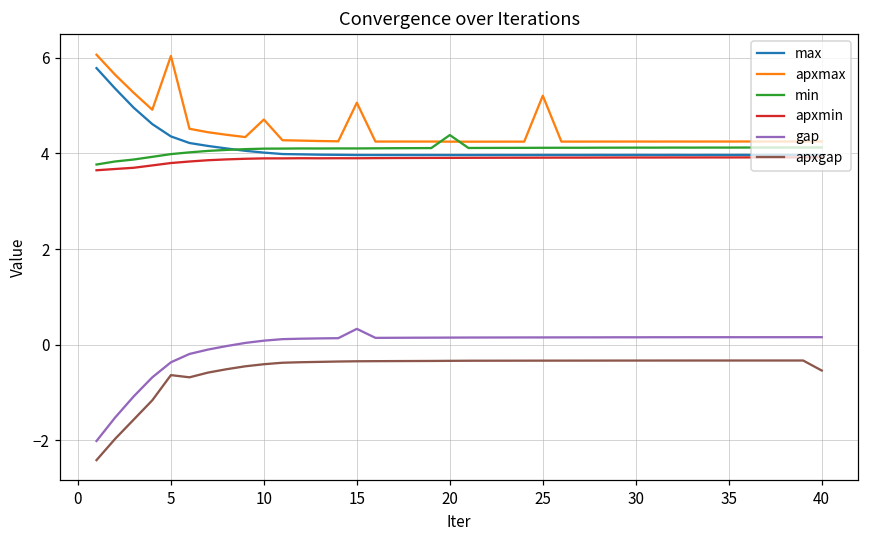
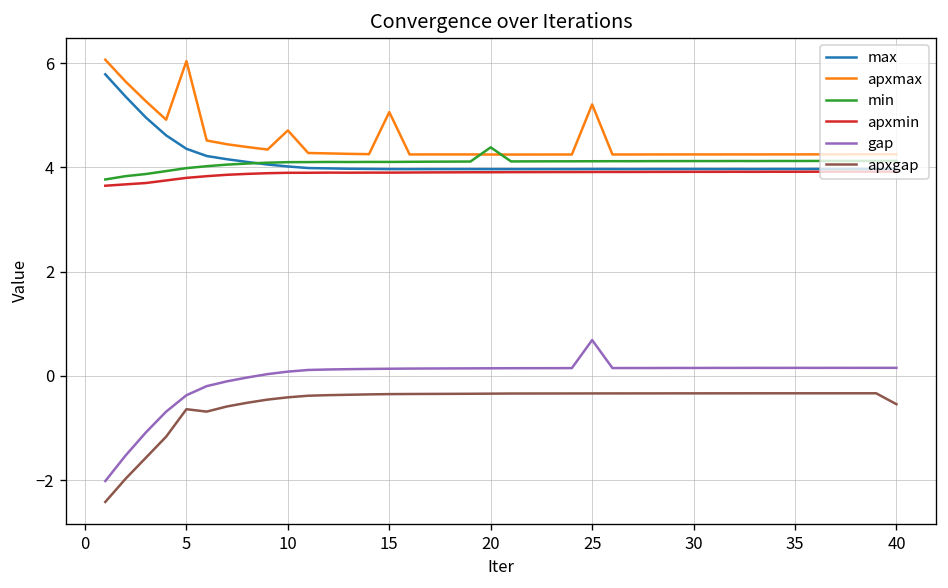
  {
    "max": {
      "5": 4.4,
      "10": 4.0,
      "15": 4.0
    },
    "apxmax": {
      "5": 6.0,
      "10": 4.7,
      "15": 5.1,
      "20": 4.2,
      "25": 5.2,
      "30": 4.2,
      "35": 4.2
    },
    "min": {
      "5": 4.0,
      "10": 4.1,
      "15": 4.1,
      "20": 4.4,
      "25": 4.1,
      "30": 4.1,
      "35": 4.1
    },
    "apxmin": {
      "5": 3.8,
      "10": 3.9,
      "15": 3.9
    },
    "gap": {
      "5": -0.4,
      "10": 0.1,
-     "15": 0.3,
+     "15": 0.1,
      "20": 0.1,
-     "25": 0.2,
+     "25": 0.7,
      "30": 0.2,
      "35": 0.2,
      "40": 0.2
    },
    "apxgap": {
      "5": -0.6,
      "10": -0.4,
      "15": -0.3,
      "20": -0.3,
      "25": -0.3,
      "30": -0.3,
      "35": -0.3,
      "40": -0.5
    }
  }
